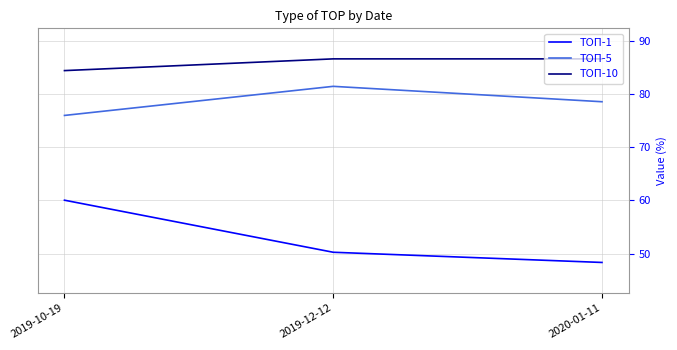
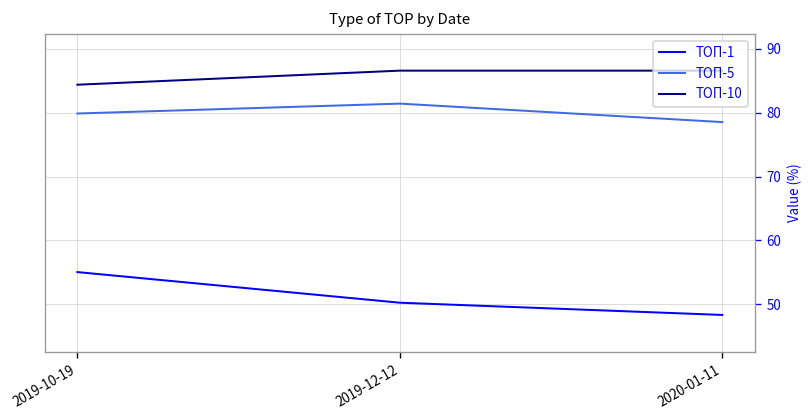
  {
    "ТОП-1": {
-     "2019-10-19": 60,
+     "2019-10-19": 55,
      "2019-12-12": 50,
      "2020-01-11": 48
    },
    "ТОП-5": {
-     "2019-10-19": 76,
+     "2019-10-19": 80,
      "2019-12-12": 81,
      "2020-01-11": 79
    },
    "ТОП-10": {
      "2019-10-19": 84,
      "2019-12-12": 87
    }
  }
